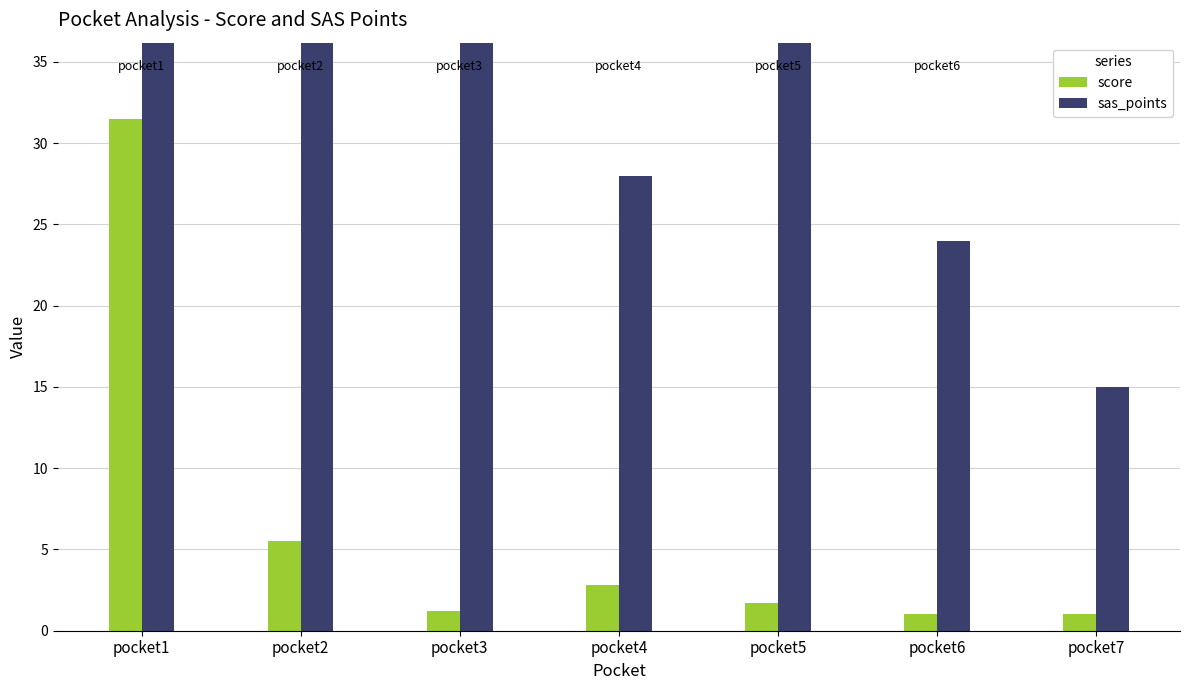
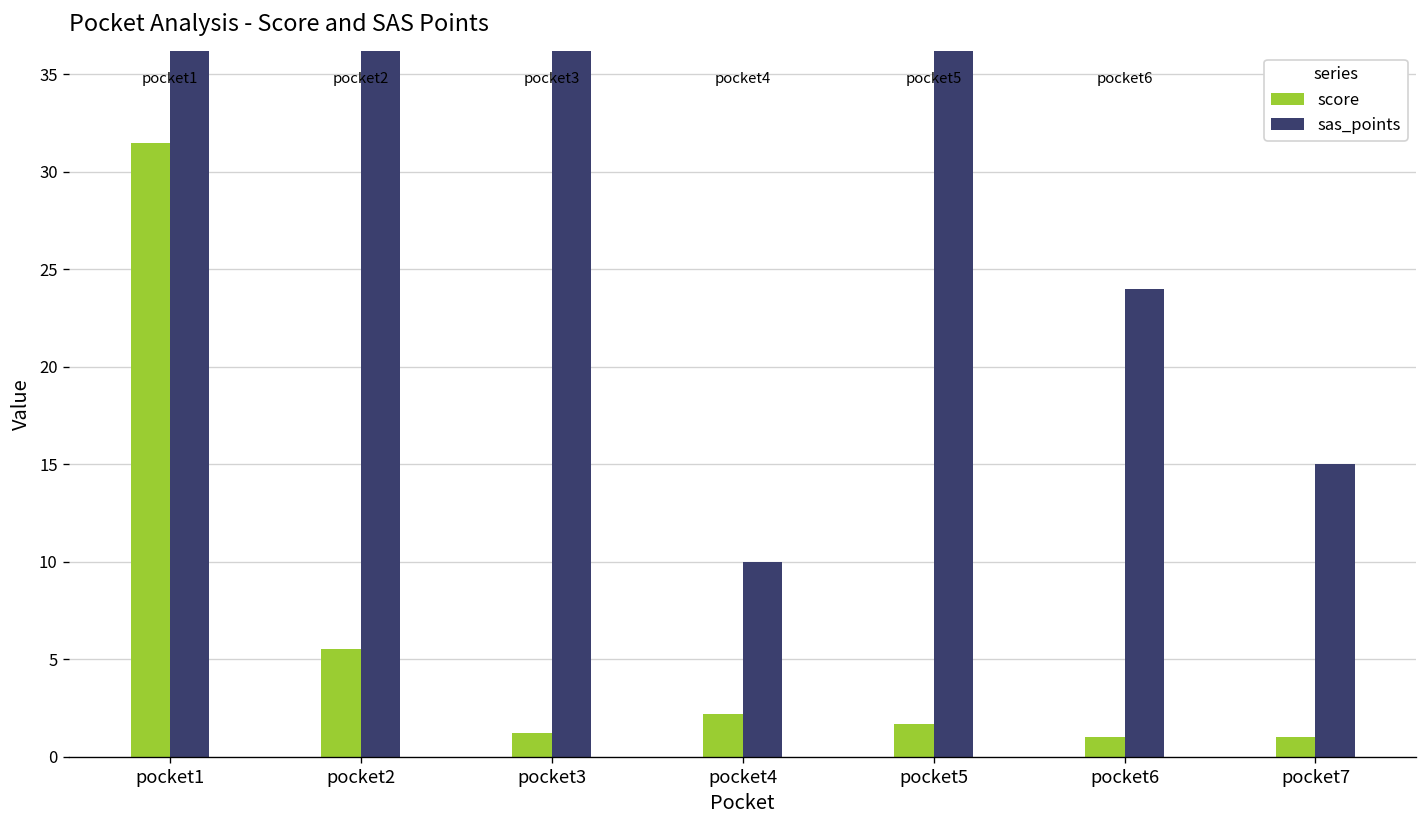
  {
    "score": {
      "pocket1": 31.5,
      "pocket2": 5.5,
      "pocket3": 1.2,
-     "pocket4": 2.8,
+     "pocket4": 2.2,
      "pocket5": 1.7,
      "pocket6": 1.0,
      "pocket7": 1.0
    },
    "sas_points": {
-     "pocket4": 28,
+     "pocket4": 10,
      "pocket6": 24,
      "pocket7": 15
    }
  }
